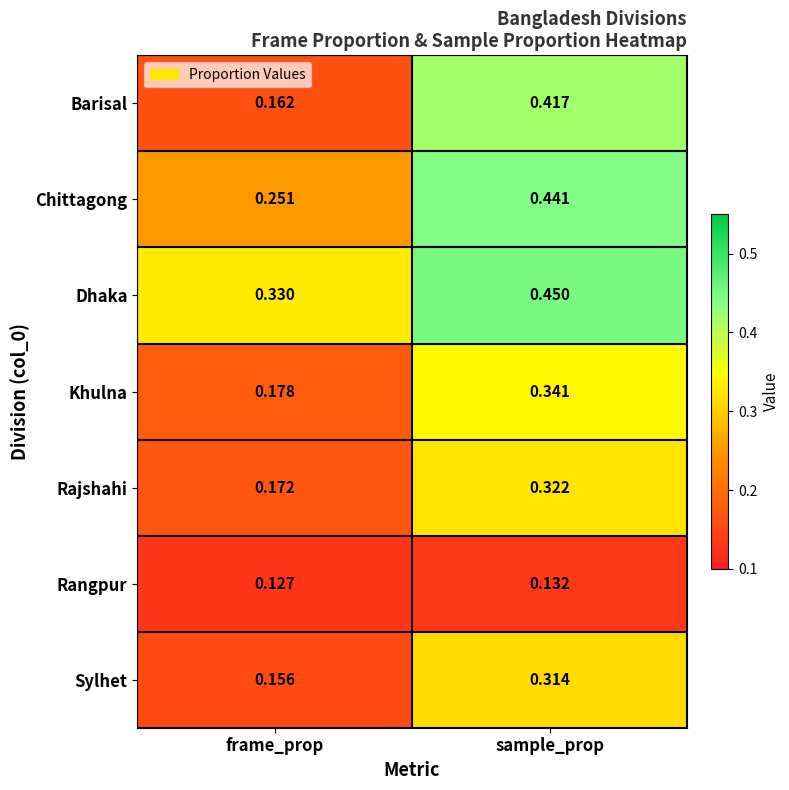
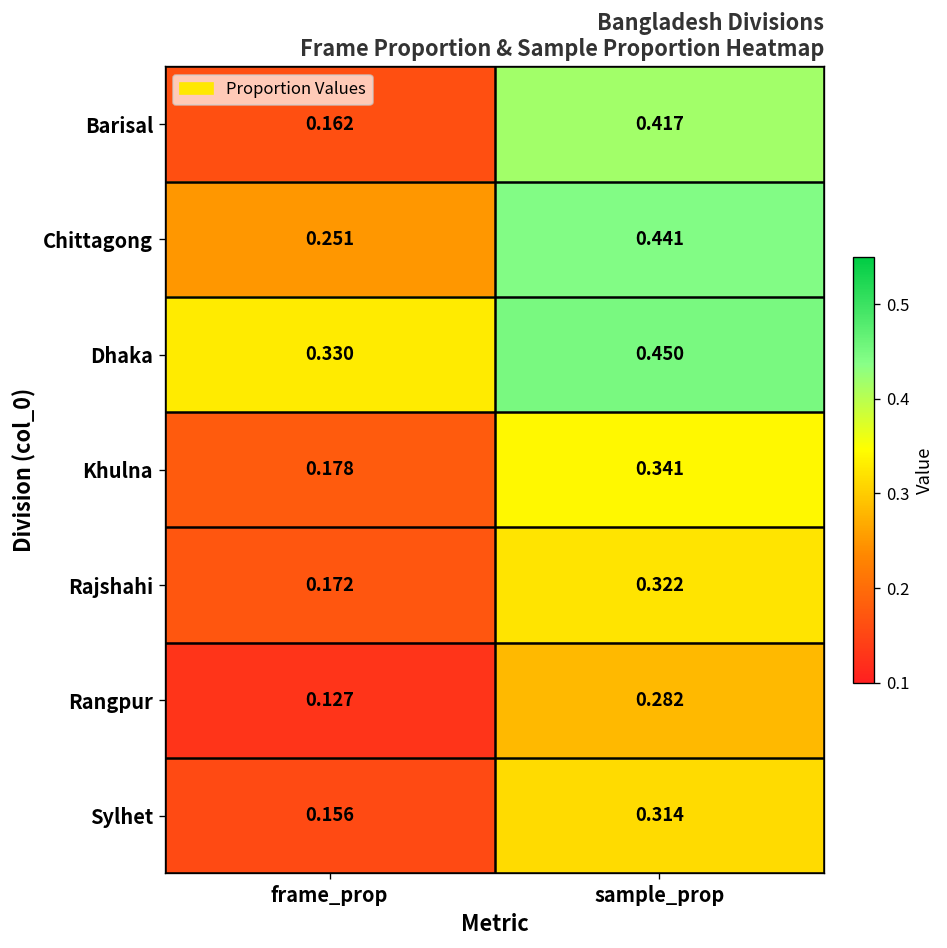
  {
    "Barisal": {
      "frame_prop": 0.162,
      "sample_prop": 0.417
    },
    "Chittagong": {
      "frame_prop": 0.251,
      "sample_prop": 0.441
    },
    "Dhaka": {
      "frame_prop": 0.330,
      "sample_prop": 0.450
    },
    "Khulna": {
      "frame_prop": 0.178,
      "sample_prop": 0.341
    },
    "Rajshahi": {
      "frame_prop": 0.172,
      "sample_prop": 0.322
    },
    "Rangpur": {
      "frame_prop": 0.127,
-     "sample_prop": 0.132
+     "sample_prop": 0.282
    },
    "Sylhet": {
      "frame_prop": 0.156,
      "sample_prop": 0.314
    }
  }
